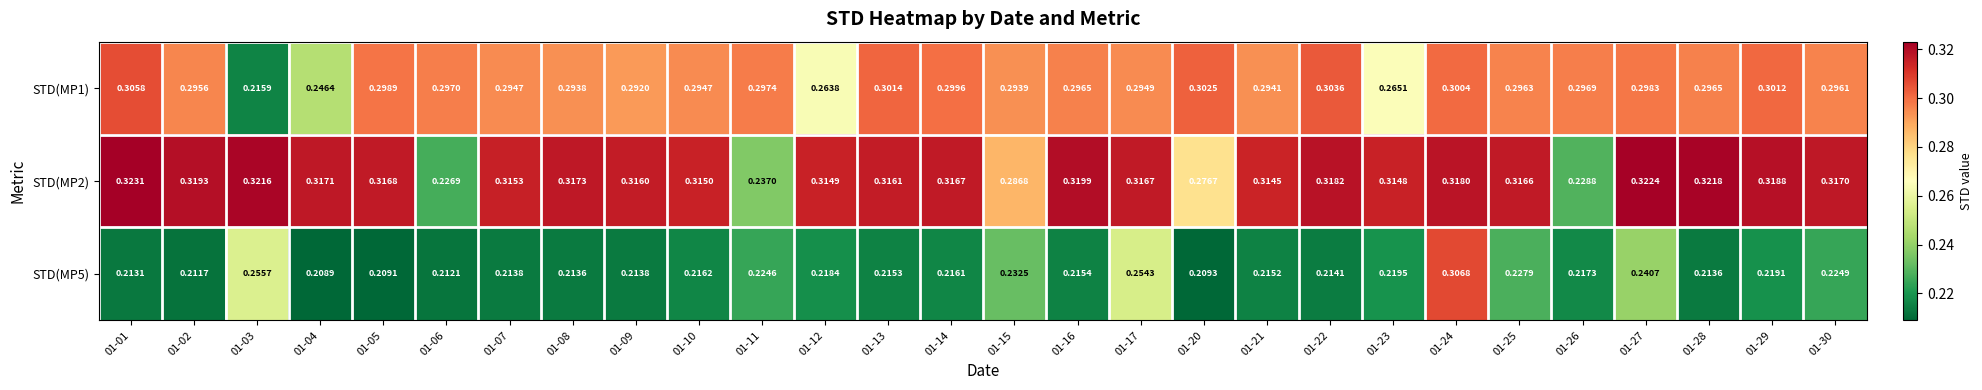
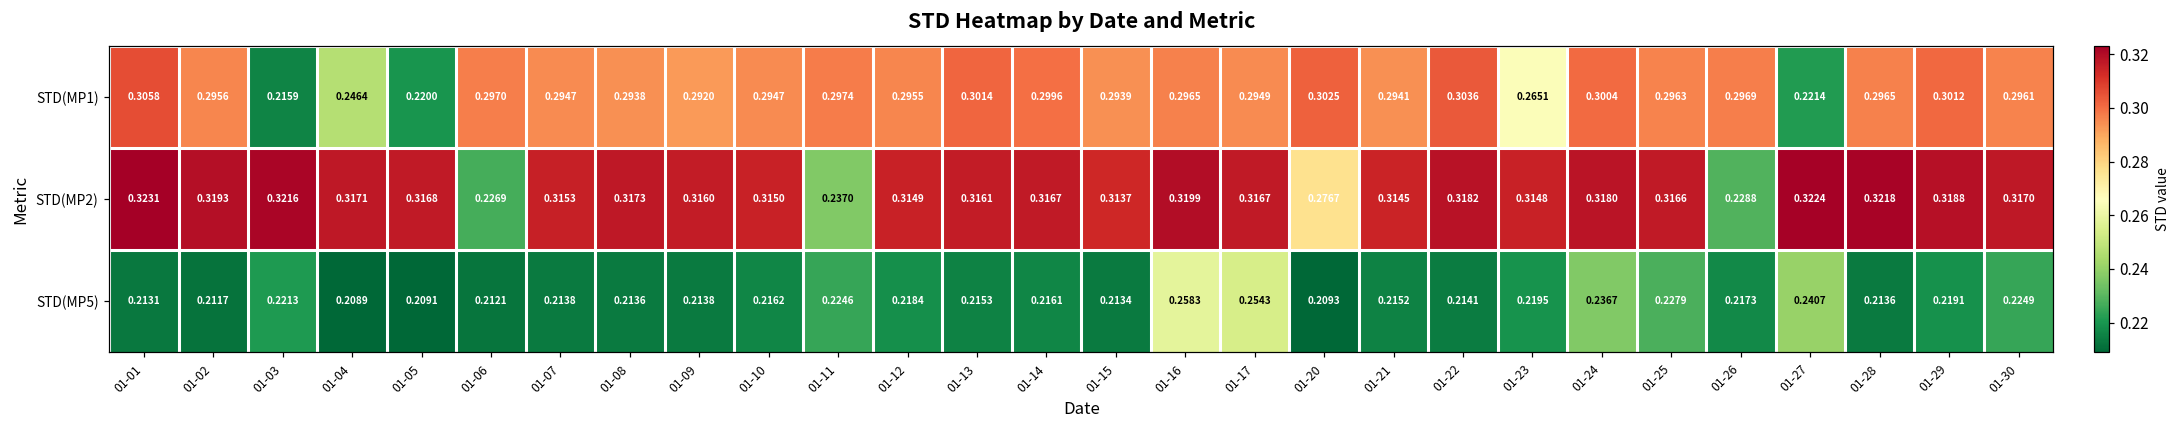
  {
    "STD(MP1)": {
      "01-01": 0.3058,
      "01-02": 0.2956,
      "01-03": 0.2159,
      "01-04": 0.2464,
-     "01-05": 0.2989,
+     "01-05": 0.2200,
      "01-06": 0.2970,
      "01-07": 0.2947,
      "01-08": 0.2938,
      "01-09": 0.2920,
      "01-10": 0.2947,
      "01-11": 0.2974,
-     "01-12": 0.2638,
+     "01-12": 0.2955,
      "01-13": 0.3014,
      "01-14": 0.2996,
      "01-15": 0.2939,
      "01-16": 0.2965,
      "01-17": 0.2949,
      "01-20": 0.3025,
      "01-21": 0.2941,
      "01-22": 0.3036,
      "01-23": 0.2651,
      "01-24": 0.3004,
      "01-25": 0.2963,
      "01-26": 0.2969,
-     "01-27": 0.2983,
+     "01-27": 0.2214,
      "01-28": 0.2965,
      "01-29": 0.3012,
      "01-30": 0.2961
    },
    "STD(MP2)": {
      "01-01": 0.3231,
      "01-02": 0.3193,
      "01-03": 0.3216,
      "01-04": 0.3171,
      "01-05": 0.3168,
      "01-06": 0.2269,
      "01-07": 0.3153,
      "01-08": 0.3173,
      "01-09": 0.3160,
      "01-10": 0.3150,
      "01-11": 0.2370,
      "01-12": 0.3149,
      "01-13": 0.3161,
      "01-14": 0.3167,
-     "01-15": 0.2868,
+     "01-15": 0.3137,
      "01-16": 0.3199,
      "01-17": 0.3167,
      "01-20": 0.2767,
      "01-21": 0.3145,
      "01-22": 0.3182,
      "01-23": 0.3148,
      "01-24": 0.3180,
      "01-25": 0.3166,
      "01-26": 0.2288,
      "01-27": 0.3224,
      "01-28": 0.3218,
      "01-29": 0.3188,
      "01-30": 0.3170
    },
    "STD(MP5)": {
      "01-01": 0.2131,
      "01-02": 0.2117,
-     "01-03": 0.2557,
+     "01-03": 0.2213,
      "01-04": 0.2089,
      "01-05": 0.2091,
      "01-06": 0.2121,
      "01-07": 0.2138,
      "01-08": 0.2136,
      "01-09": 0.2138,
      "01-10": 0.2162,
      "01-11": 0.2246,
      "01-12": 0.2184,
      "01-13": 0.2153,
      "01-14": 0.2161,
-     "01-15": 0.2325,
-     "01-16": 0.2154,
+     "01-15": 0.2134,
+     "01-16": 0.2583,
      "01-17": 0.2543,
      "01-20": 0.2093,
      "01-21": 0.2152,
      "01-22": 0.2141,
      "01-23": 0.2195,
-     "01-24": 0.3068,
+     "01-24": 0.2367,
      "01-25": 0.2279,
      "01-26": 0.2173,
      "01-27": 0.2407,
      "01-28": 0.2136,
      "01-29": 0.2191,
      "01-30": 0.2249
    }
  }
